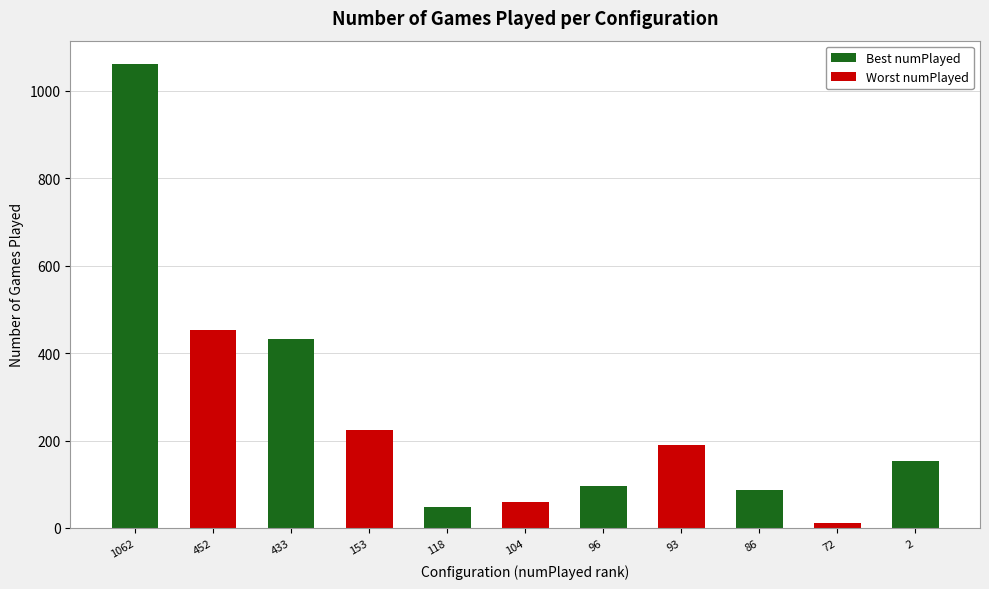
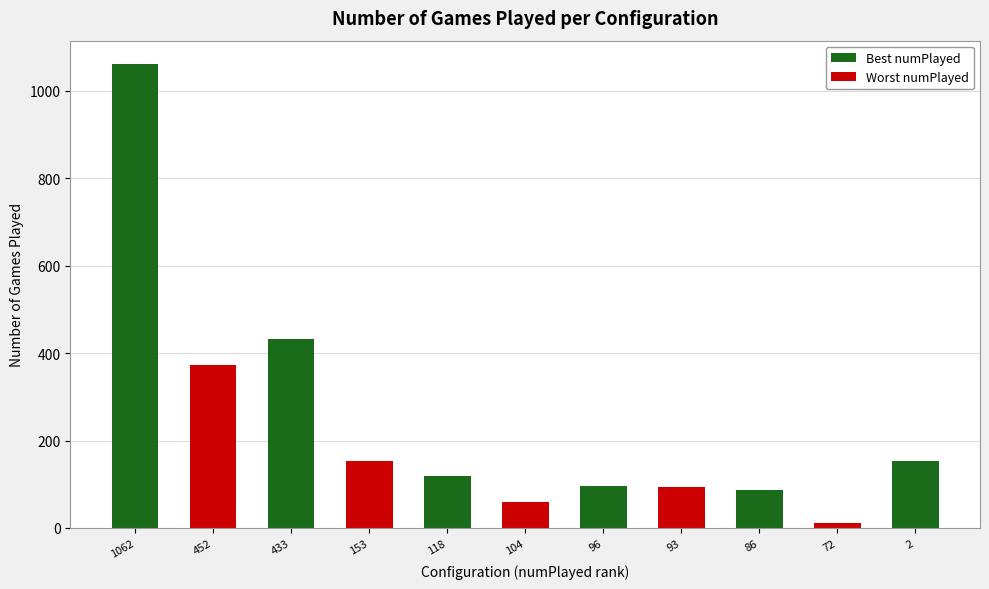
  {
    "1062": 1060,
-   "452": 450,
+   "452": 370,
    "433": 430,
-   "153": 220,
-   "118": 50,
+   "153": 150,
+   "118": 120,
    "104": 60,
    "96": 100,
-   "93": 190,
+   "93": 90,
    "86": 90,
    "72": 10,
    "2": 150
  }
